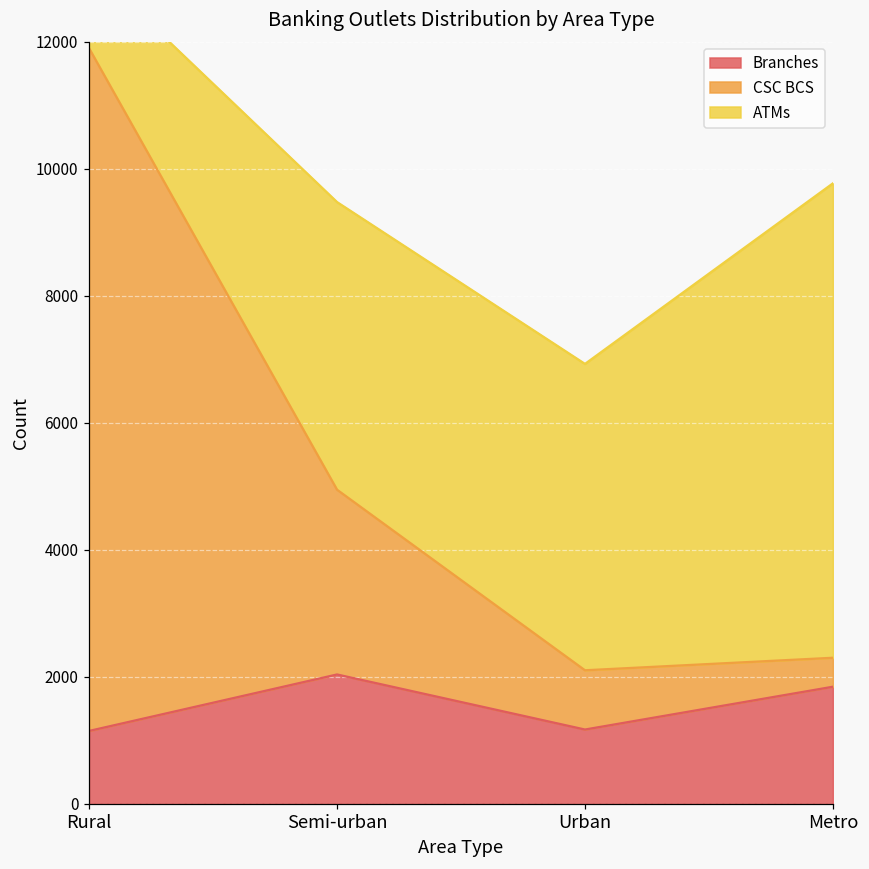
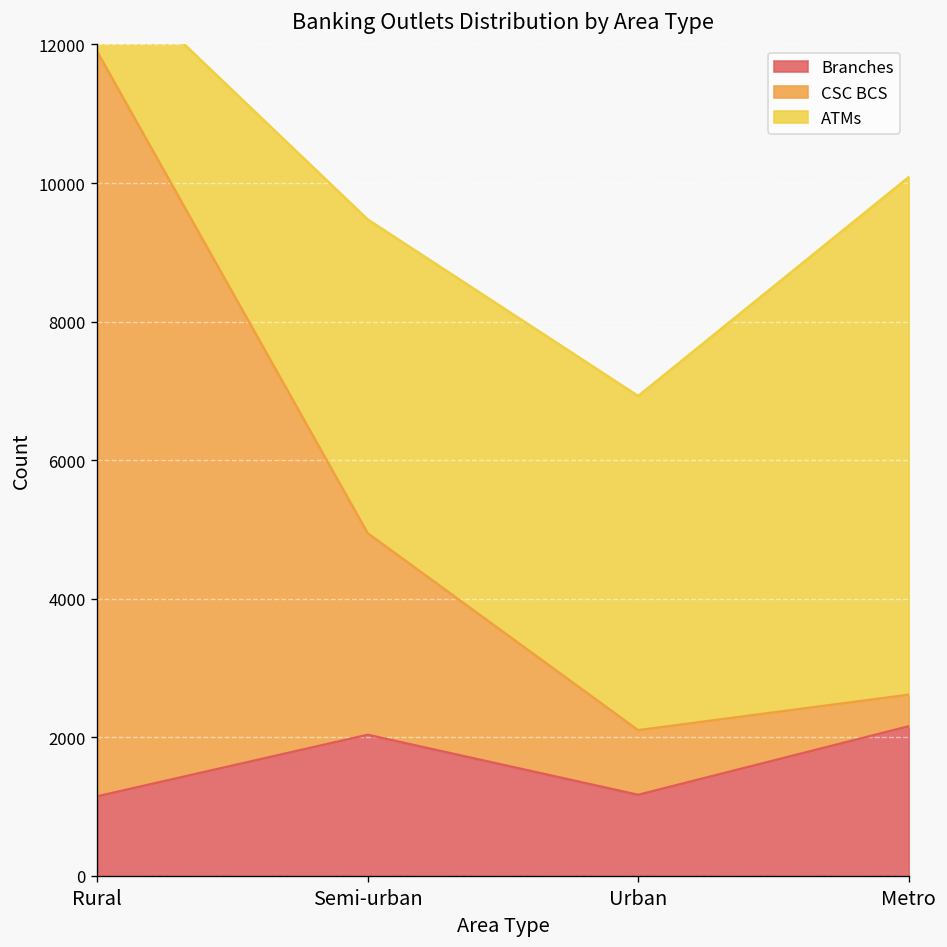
  {
    "Branches": {
      "Rural": 1100,
      "Semi-urban": 2000,
      "Urban": 1200,
-     "Metro": 1800
+     "Metro": 2200
    }
  }
